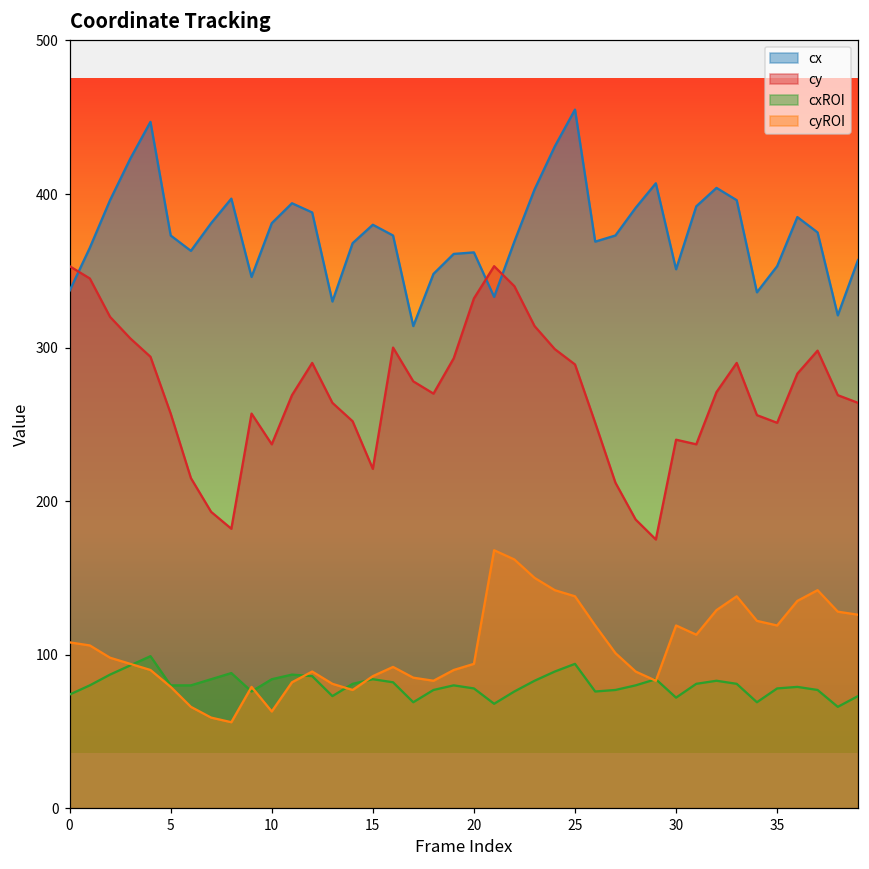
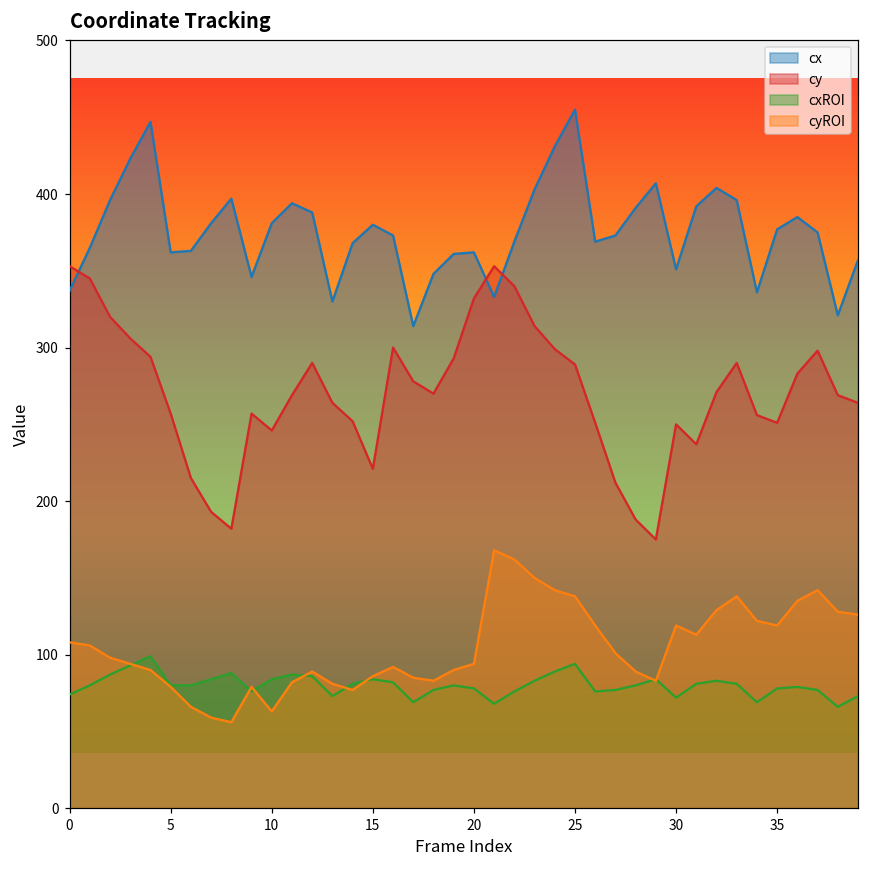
  {
    "cx": {
      "0": 337,
-     "5": 373,
+     "5": 362,
      "10": 381,
      "15": 380,
      "20": 362,
      "25": 455,
      "30": 351,
-     "35": 353
+     "35": 377
    },
    "cy": {
      "0": 353,
      "5": 257,
-     "10": 237,
+     "10": 246,
      "15": 221,
      "20": 332,
      "25": 289,
-     "30": 240,
+     "30": 250,
      "35": 251
    },
    "cxROI": {
      "0": 74,
      "10": 84,
      "15": 84,
      "20": 78,
      "25": 94,
      "30": 72,
      "35": 78
    },
    "cyROI": {
      "0": 108,
      "10": 63,
      "15": 86,
      "20": 94,
      "25": 138,
      "30": 119,
      "35": 119
    }
  }
